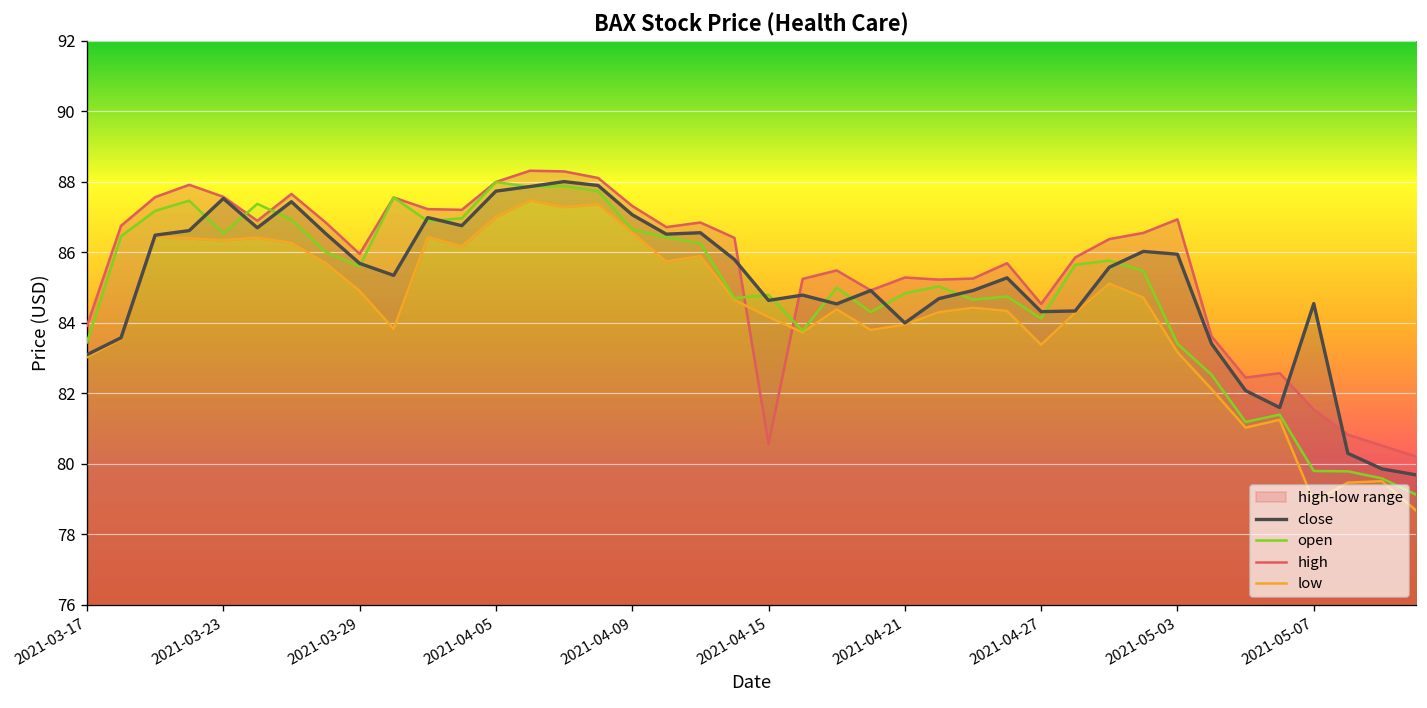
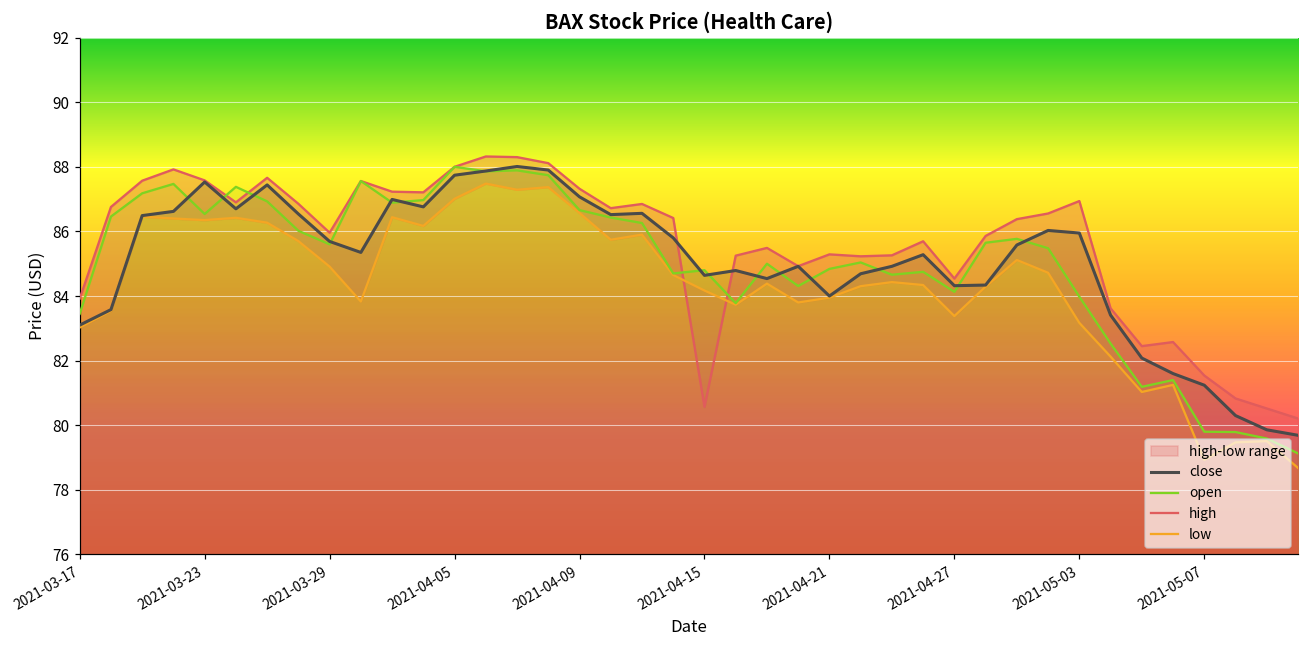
  {
    "close": {
      "2021-03-29": 85.7,
      "2021-04-05": 87.7,
      "2021-04-09": 87.1,
      "2021-04-15": 84.6,
      "2021-04-27": 84.3,
      "2021-05-03": 86.0,
-     "2021-05-07": 84.6
+     "2021-05-07": 81.2
    },
    "open": {
      "2021-03-17": 83.5,
      "2021-03-23": 86.5,
      "2021-03-29": 85.6,
      "2021-04-09": 86.7,
      "2021-04-15": 84.8,
      "2021-04-21": 84.8,
      "2021-04-27": 84.1,
-     "2021-05-03": 83.4,
+     "2021-05-03": 84.0,
      "2021-05-07": 79.8
    },
    "low": {
      "2021-03-23": 86.4,
      "2021-03-29": 84.9,
      "2021-04-05": 87.0,
      "2021-04-09": 86.6,
      "2021-04-27": 83.4,
      "2021-05-03": 83.2
    }
  }
